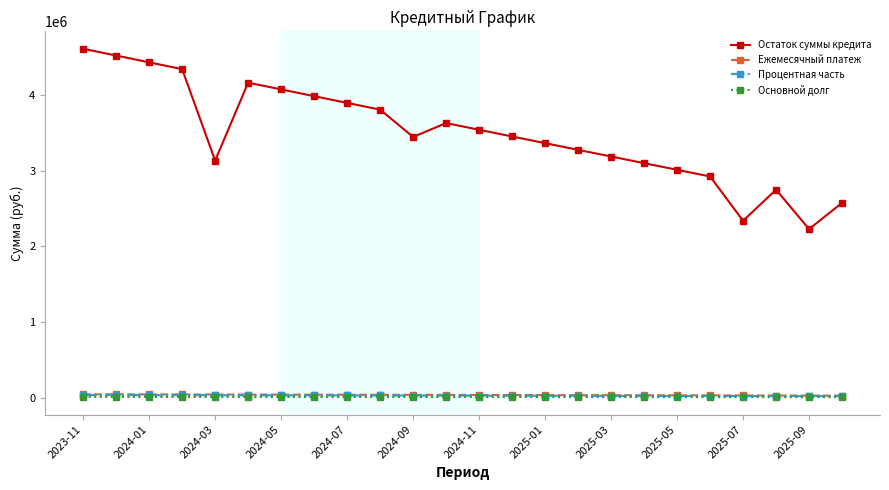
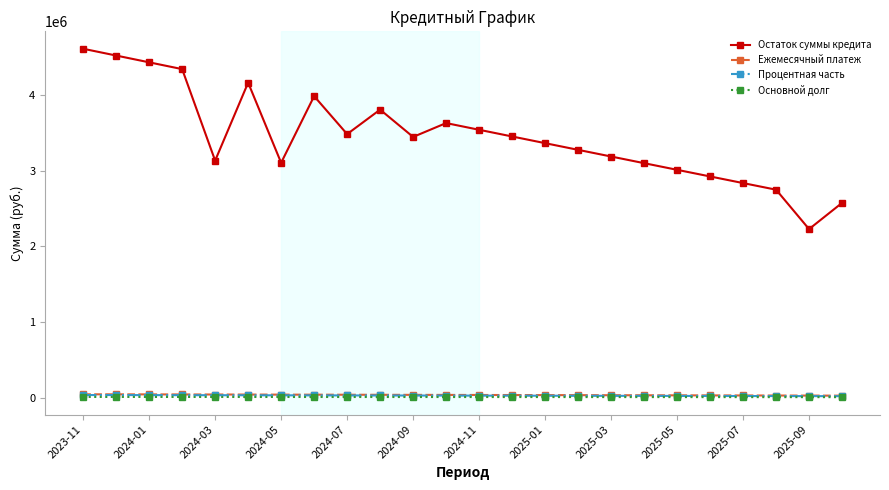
  {
    "Остаток суммы кредита": {
      "2023-11": 4600000,
      "2024-01": 4400000,
      "2024-03": 3100000,
-     "2024-05": 4100000,
-     "2024-07": 3900000,
+     "2024-05": 3100000,
+     "2024-07": 3500000,
      "2024-09": 3400000,
      "2024-11": 3500000,
      "2025-01": 3400000,
      "2025-03": 3200000,
      "2025-05": 3000000,
-     "2025-07": 2300000,
+     "2025-07": 2800000,
      "2025-09": 2200000
    }
  }
